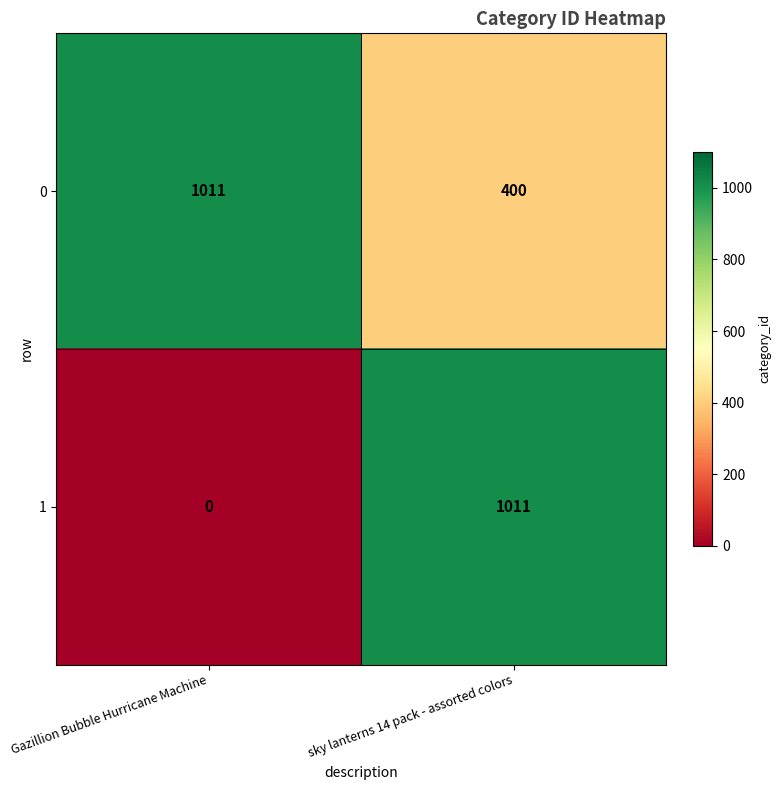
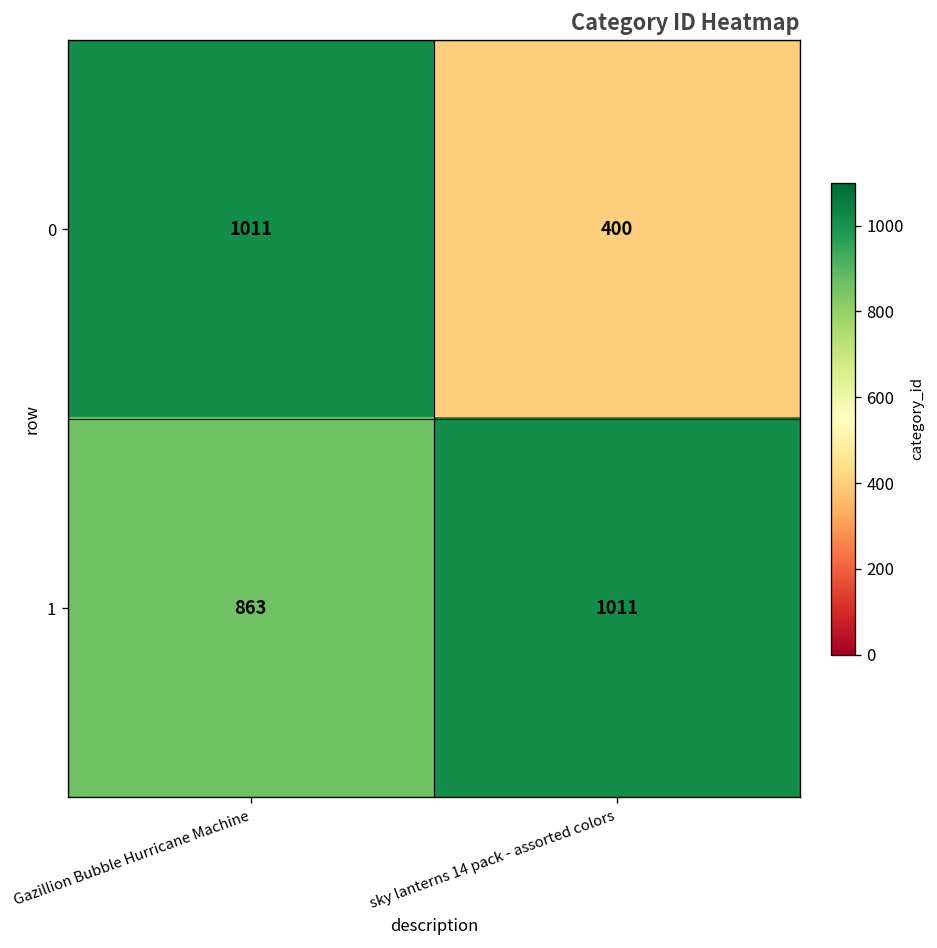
  {
    "0": {
      "Gazillion Bubble Hurricane Machine": 1011,
      "sky lanterns 14 pack - assorted colors": 400
    },
    "1": {
-     "Gazillion Bubble Hurricane Machine": 0,
+     "Gazillion Bubble Hurricane Machine": 863,
      "sky lanterns 14 pack - assorted colors": 1011
    }
  }
